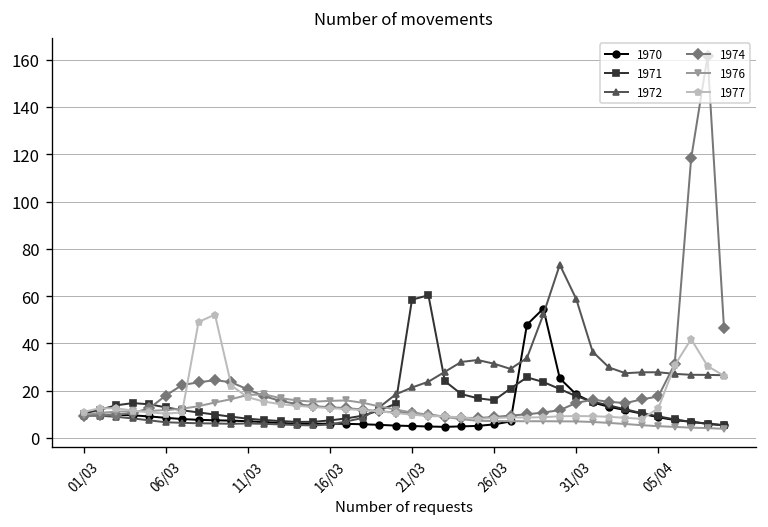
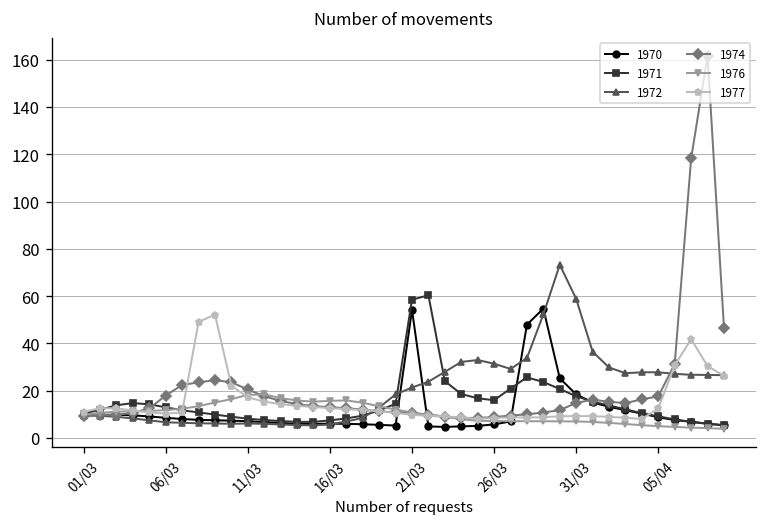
  {
    "1970": {
      "06/03": 9,
-     "21/03": 5,
+     "21/03": 54,
      "26/03": 6
    }
  }
